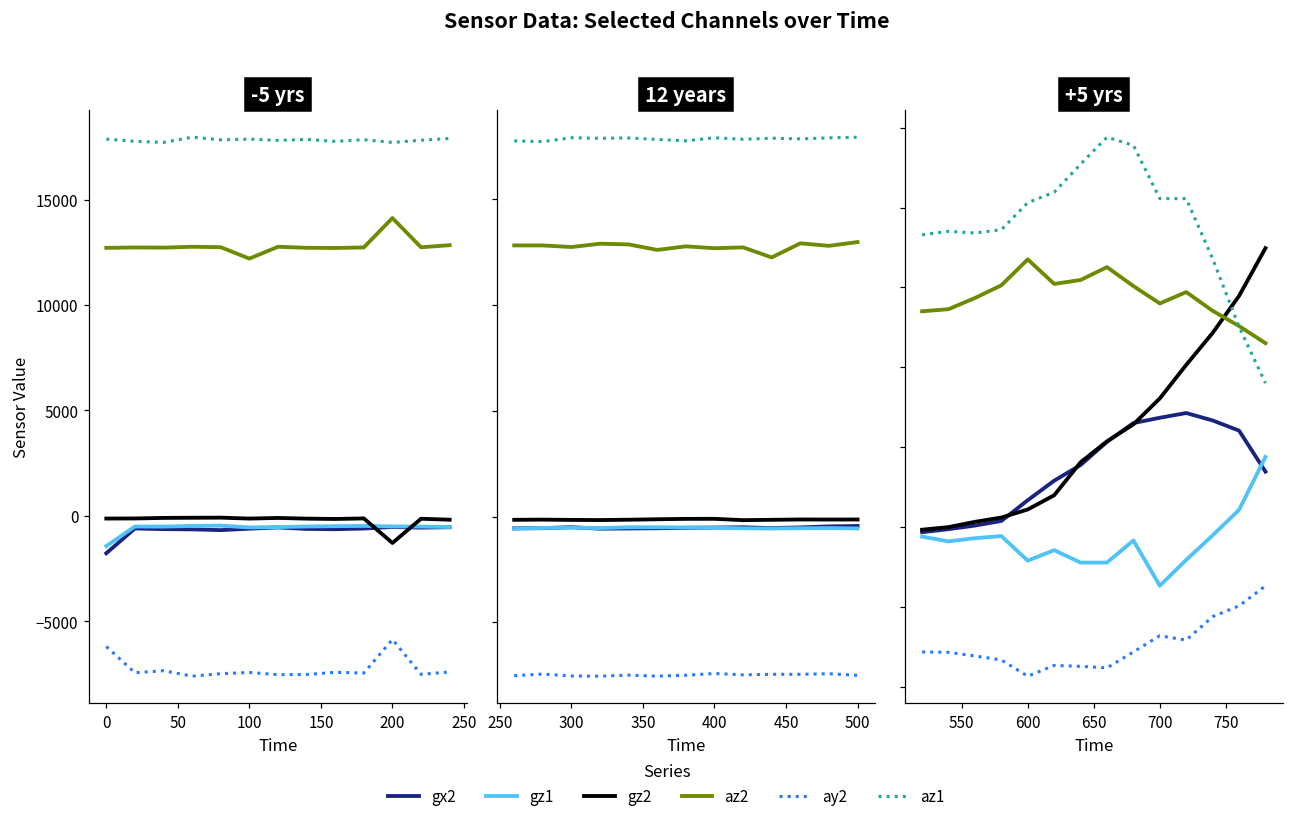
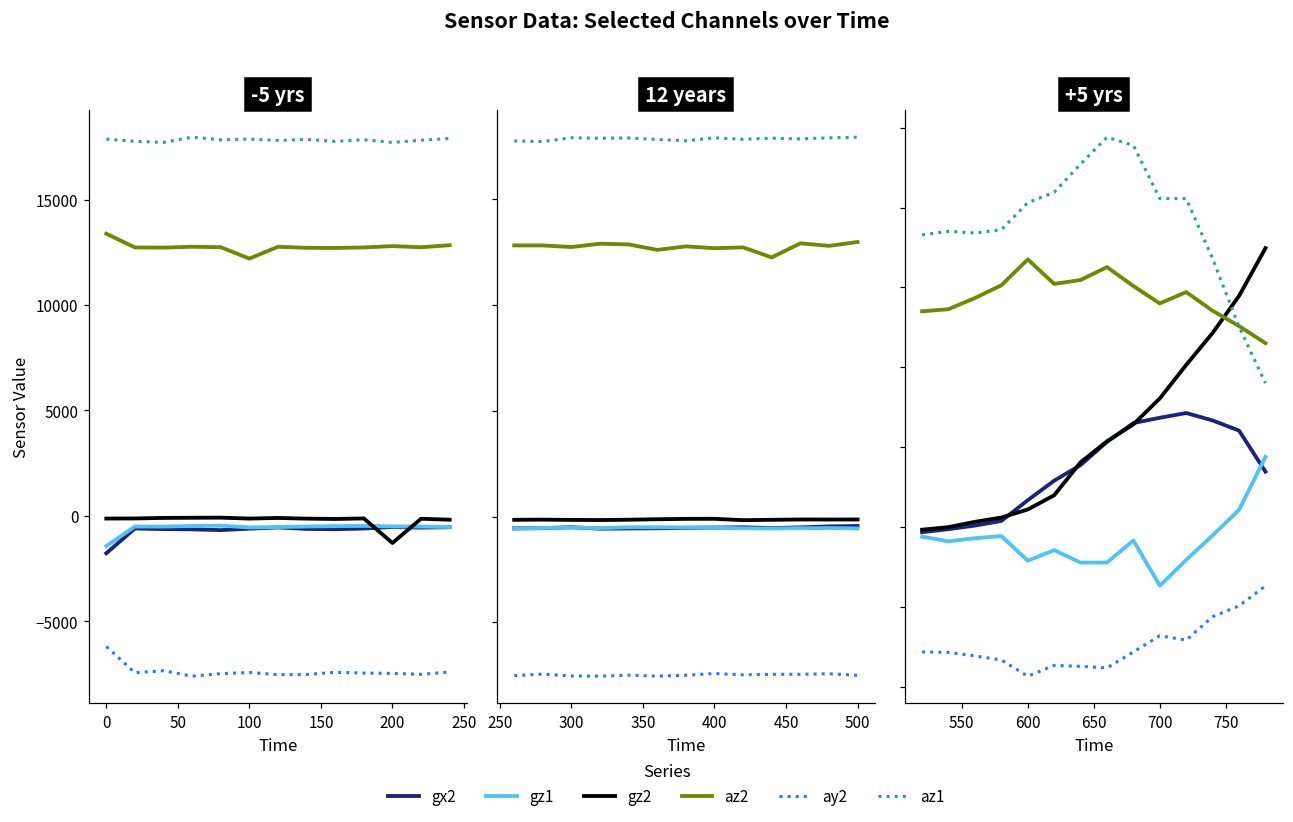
  {
    "-5 yrs": {
      "gx2": {
        "0": -1800
      },
      "gz1": {
        "0": -1400
      },
      "gz2": {
        "0": -100,
        "100": -100,
        "200": -1300
      },
      "az2": {
-       "0": 12700,
+       "0": 13400,
        "100": 12200,
-       "200": 14100
+       "200": 12800
      },
      "ay2": {
        "0": -6200,
        "100": -7400,
-       "200": -5900
+       "200": -7500
      },
      "az1": {
        "0": 17900,
        "100": 17900,
        "200": 17700
      }
    }
  }
